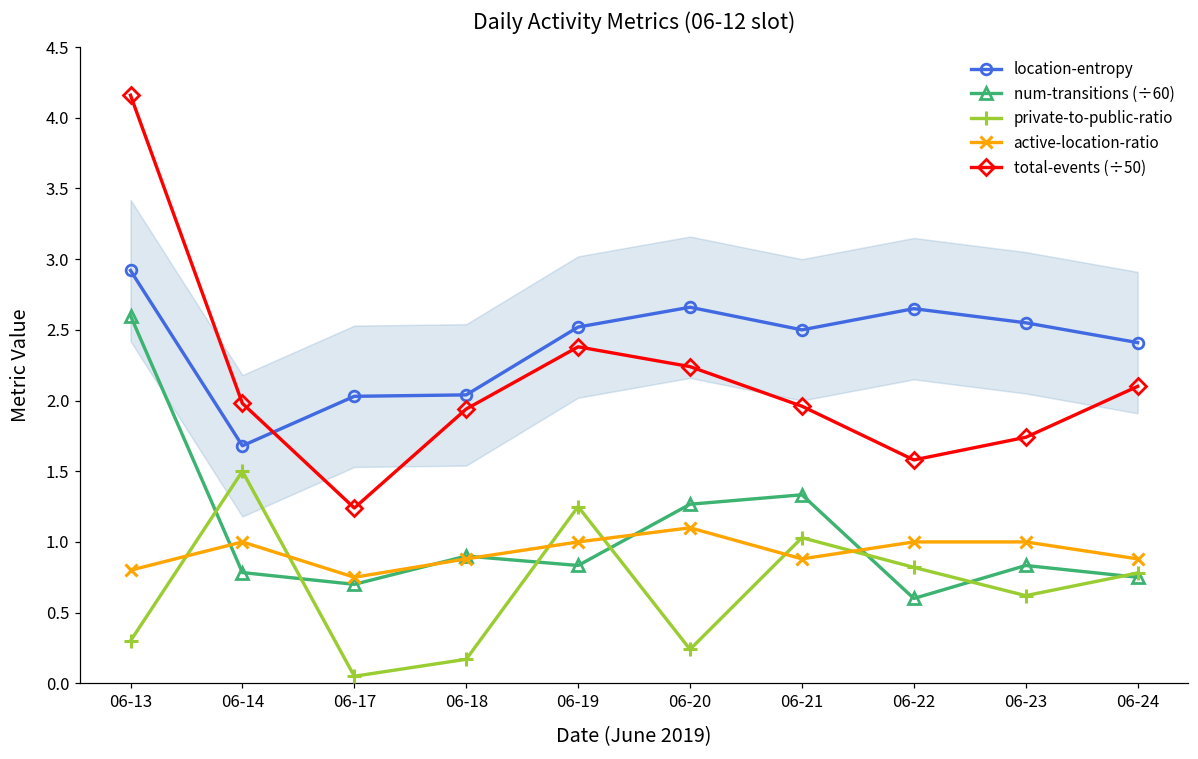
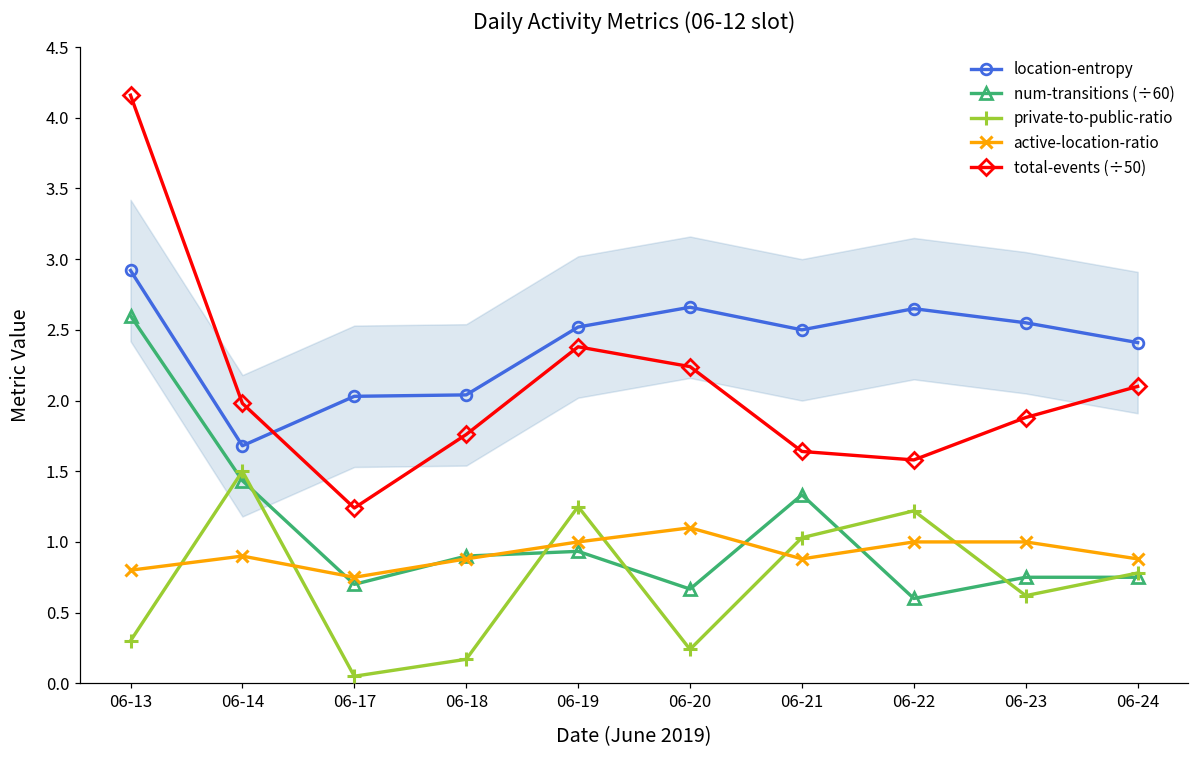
  {
    "num-transitions (÷60)": {
      "06-13": 2.60,
-     "06-14": 0.78,
+     "06-14": 1.43,
      "06-17": 0.70,
      "06-18": 0.90,
-     "06-19": 0.83,
-     "06-20": 1.27,
+     "06-19": 0.93,
+     "06-20": 0.67,
      "06-21": 1.33,
      "06-22": 0.60,
-     "06-23": 0.83,
+     "06-23": 0.75,
      "06-24": 0.75
    },
    "private-to-public-ratio": {
      "06-13": 0.30,
      "06-14": 1.50,
      "06-17": 0.05,
      "06-18": 0.17,
      "06-19": 1.25,
      "06-20": 0.24,
      "06-21": 1.03,
-     "06-22": 0.82,
+     "06-22": 1.22,
      "06-23": 0.62,
      "06-24": 0.78
    },
    "active-location-ratio": {
      "06-13": 0.8,
-     "06-14": 1.0,
+     "06-14": 0.9,
      "06-17": 0.75,
      "06-18": 0.88,
      "06-19": 1.0,
      "06-20": 1.1,
      "06-21": 0.88,
      "06-22": 1.0,
      "06-23": 1.0,
      "06-24": 0.88
    },
    "total-events (÷50)": {
      "06-13": 4.16,
      "06-14": 1.98,
      "06-17": 1.24,
-     "06-18": 1.94,
+     "06-18": 1.76,
      "06-19": 2.38,
      "06-20": 2.24,
-     "06-21": 1.96,
+     "06-21": 1.64,
      "06-22": 1.58,
-     "06-23": 1.74,
+     "06-23": 1.88,
      "06-24": 2.10
    }
  }
